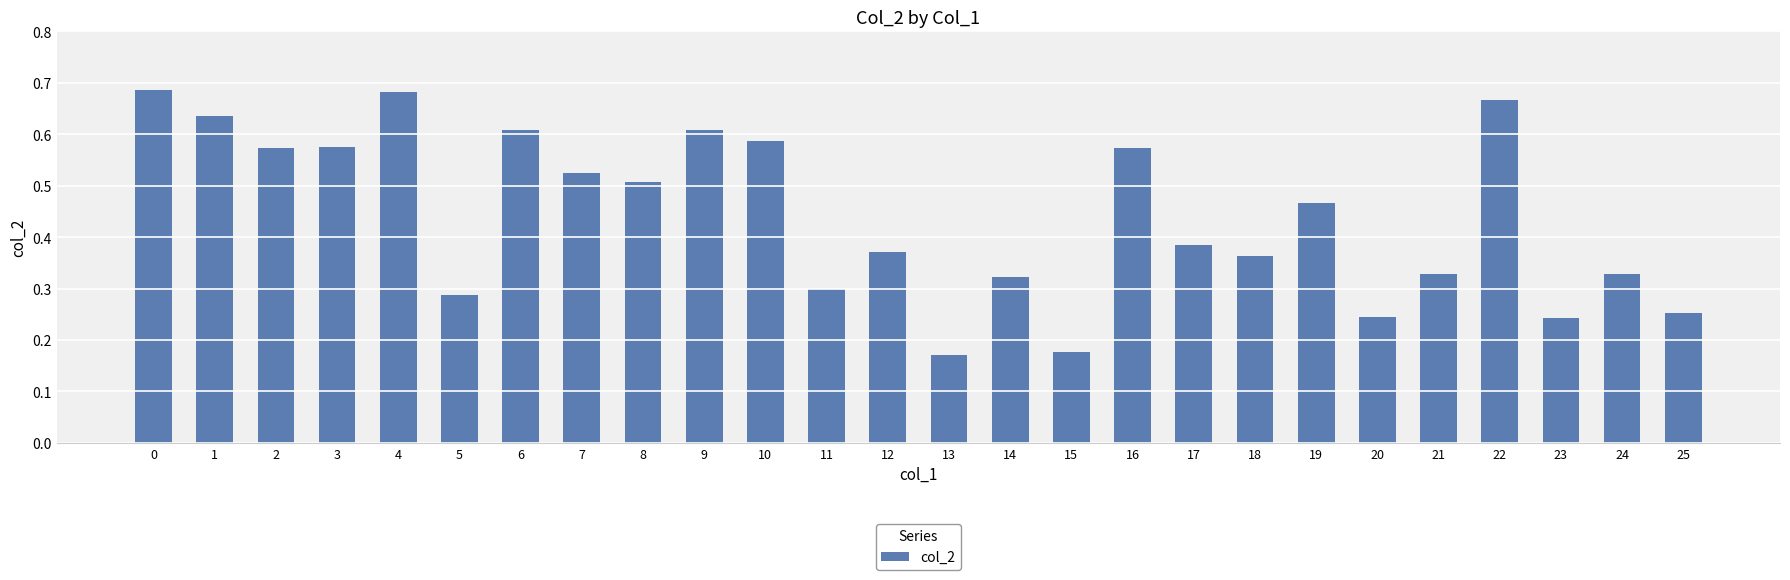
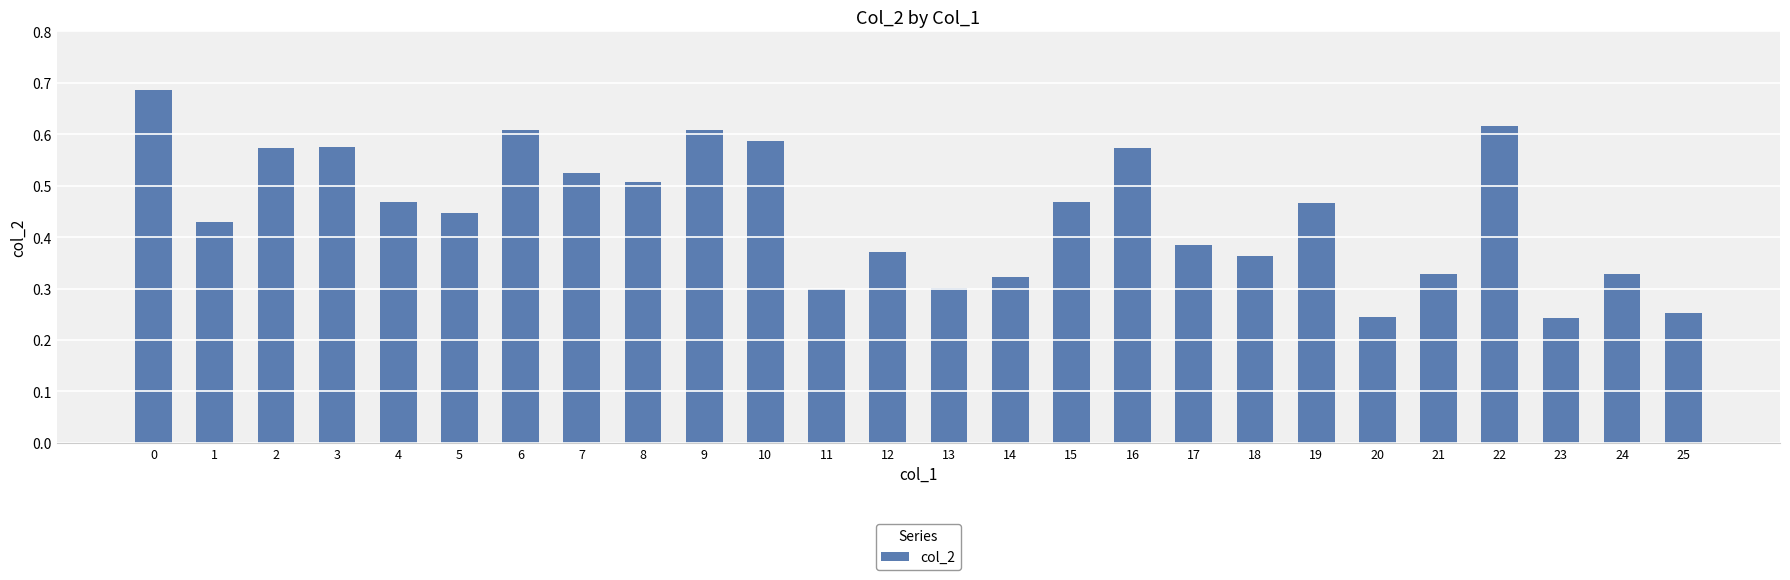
  {
    "0": 0.69,
-   "1": 0.64,
+   "1": 0.43,
    "2": 0.57,
    "3": 0.58,
-   "4": 0.68,
-   "5": 0.29,
+   "4": 0.47,
+   "5": 0.45,
    "6": 0.61,
    "7": 0.52,
    "8": 0.51,
    "9": 0.61,
    "10": 0.59,
    "11": 0.30,
    "12": 0.37,
-   "13": 0.17,
+   "13": 0.30,
    "14": 0.32,
-   "15": 0.18,
+   "15": 0.47,
    "16": 0.57,
    "17": 0.38,
    "18": 0.36,
    "19": 0.47,
    "20": 0.24,
    "21": 0.33,
-   "22": 0.67,
+   "22": 0.62,
    "23": 0.24,
    "24": 0.33,
    "25": 0.25
  }
